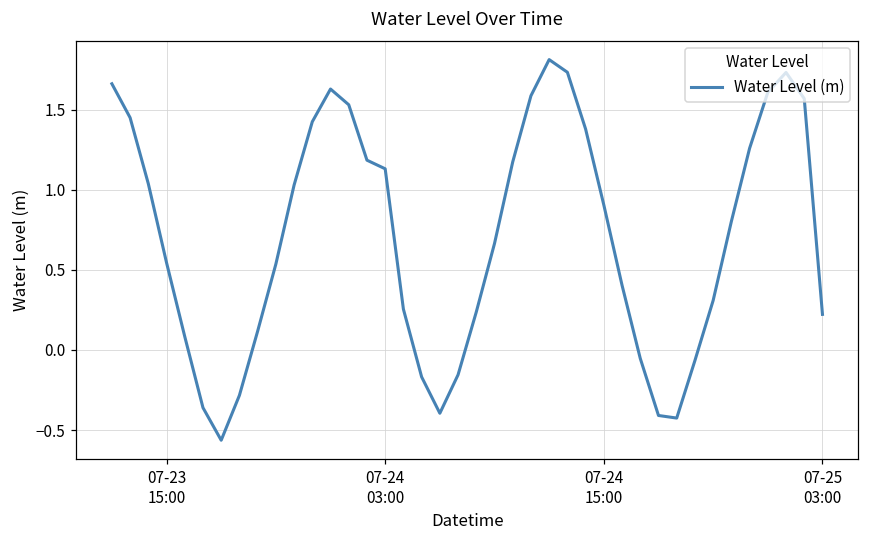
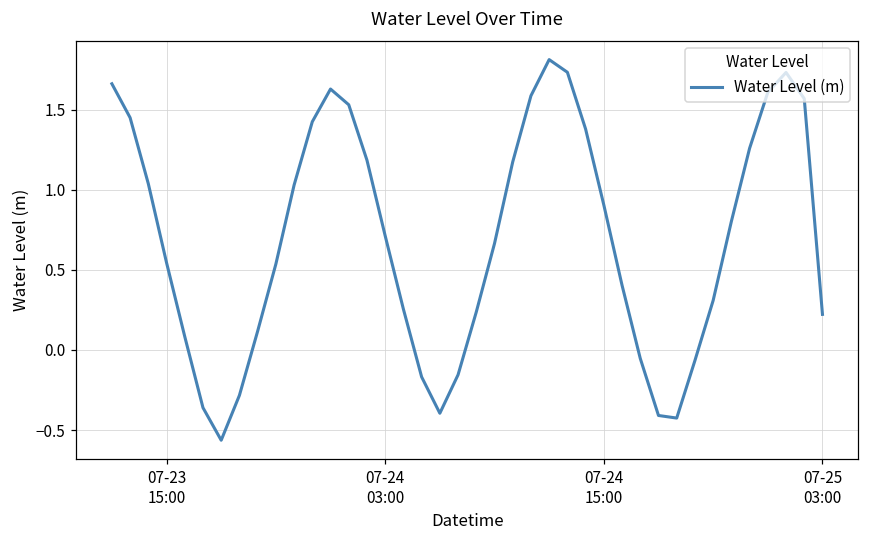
  {
    "07-23 15:00": 0.55,
-   "07-24 03:00": 1.13,
+   "07-24 03:00": 0.71,
    "07-24 15:00": 0.90,
    "07-25 03:00": 0.22
  }
